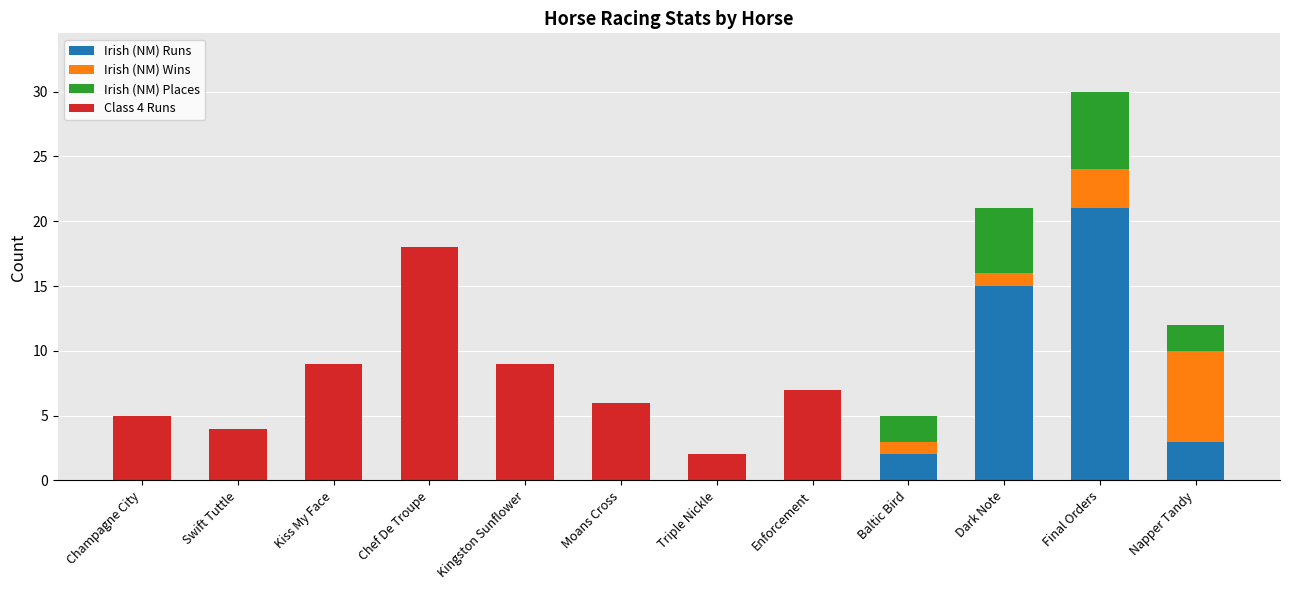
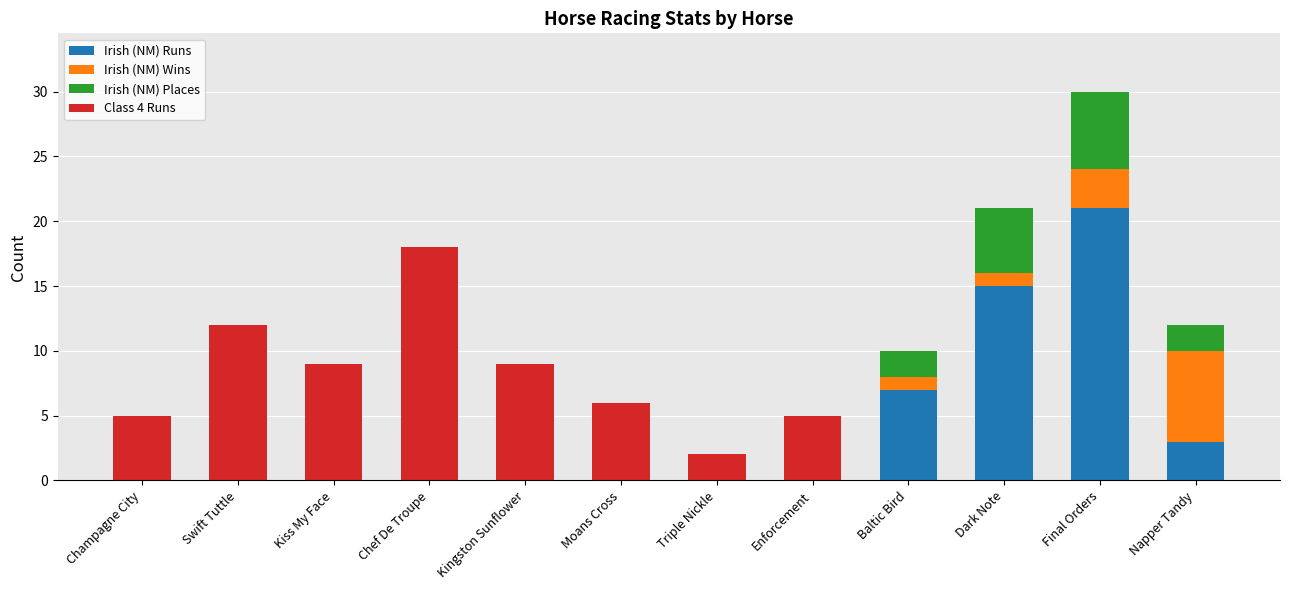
  {
    "Irish (NM) Runs": {
      "Champagne City": 0,
      "Swift Tuttle": 0,
      "Kiss My Face": 0,
      "Chef De Troupe": 0,
      "Kingston Sunflower": 0,
      "Moans Cross": 0,
      "Triple Nickle": 0,
      "Enforcement": 0,
-     "Baltic Bird": 2,
+     "Baltic Bird": 7,
      "Dark Note": 15,
      "Final Orders": 21,
      "Napper Tandy": 3
    },
    "Irish (NM) Wins": {
      "Champagne City": 0,
      "Swift Tuttle": 0,
      "Kiss My Face": 0,
      "Chef De Troupe": 0,
      "Kingston Sunflower": 0,
      "Moans Cross": 0,
      "Triple Nickle": 0,
      "Enforcement": 0,
      "Baltic Bird": 1,
      "Dark Note": 1,
      "Final Orders": 3,
      "Napper Tandy": 7
    },
    "Irish (NM) Places": {
      "Champagne City": 0,
      "Swift Tuttle": 0,
      "Kiss My Face": 0,
      "Chef De Troupe": 0,
      "Kingston Sunflower": 0,
      "Moans Cross": 0,
      "Triple Nickle": 0,
      "Enforcement": 0,
      "Baltic Bird": 2,
      "Dark Note": 5,
      "Final Orders": 6,
      "Napper Tandy": 2
    },
    "Class 4 Runs": {
      "Champagne City": 5,
-     "Swift Tuttle": 4,
+     "Swift Tuttle": 12,
      "Kiss My Face": 9,
      "Chef De Troupe": 18,
      "Kingston Sunflower": 9,
      "Moans Cross": 6,
      "Triple Nickle": 2,
-     "Enforcement": 7,
+     "Enforcement": 5,
      "Baltic Bird": 0,
      "Dark Note": 0,
      "Final Orders": 0,
      "Napper Tandy": 0
    }
  }
